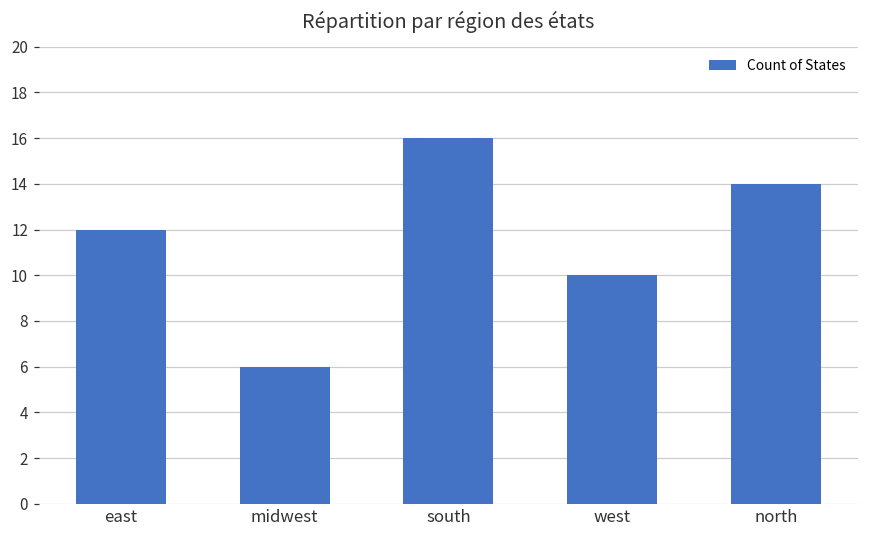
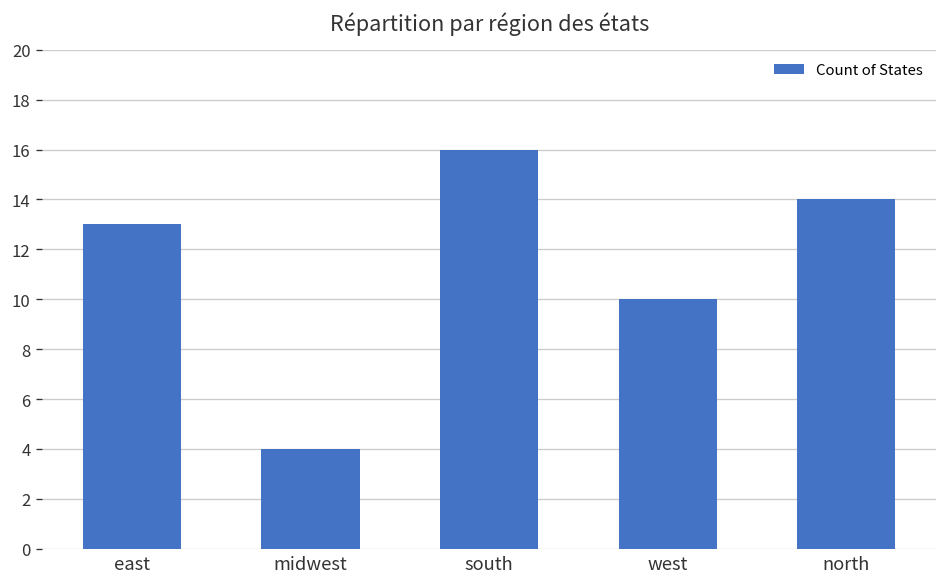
  {
-   "east": 12,
-   "midwest": 6,
+   "east": 13,
+   "midwest": 4,
    "south": 16,
    "west": 10,
    "north": 14
  }
